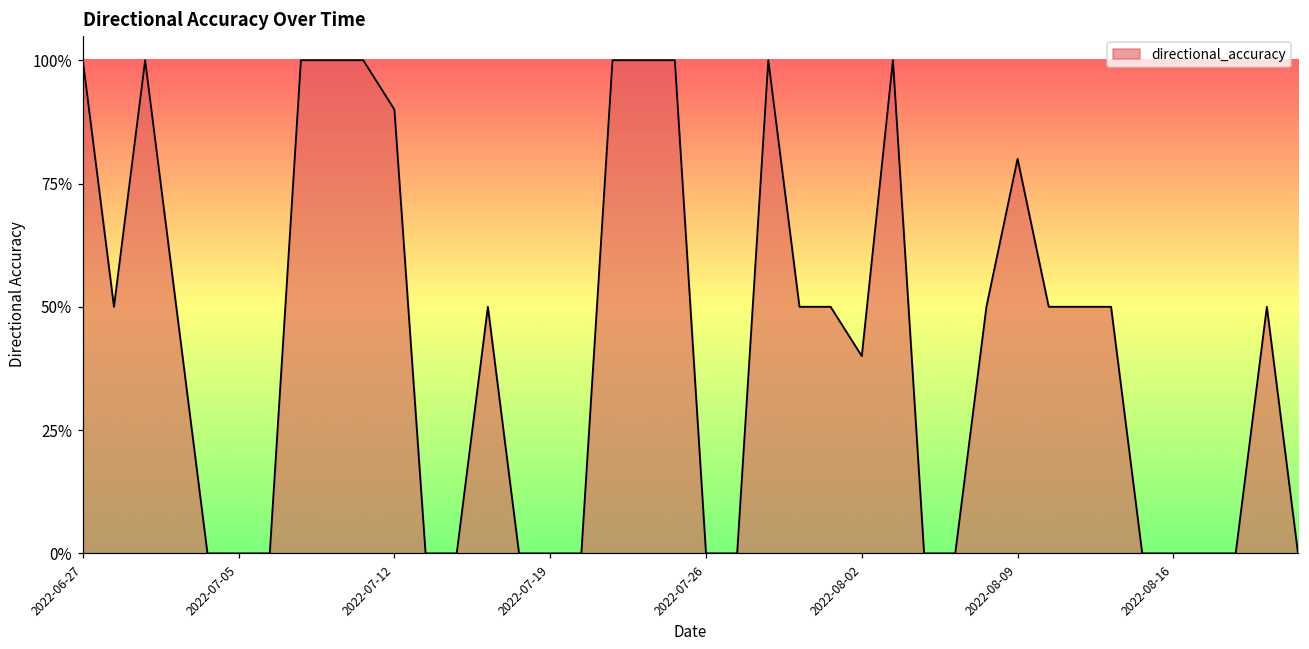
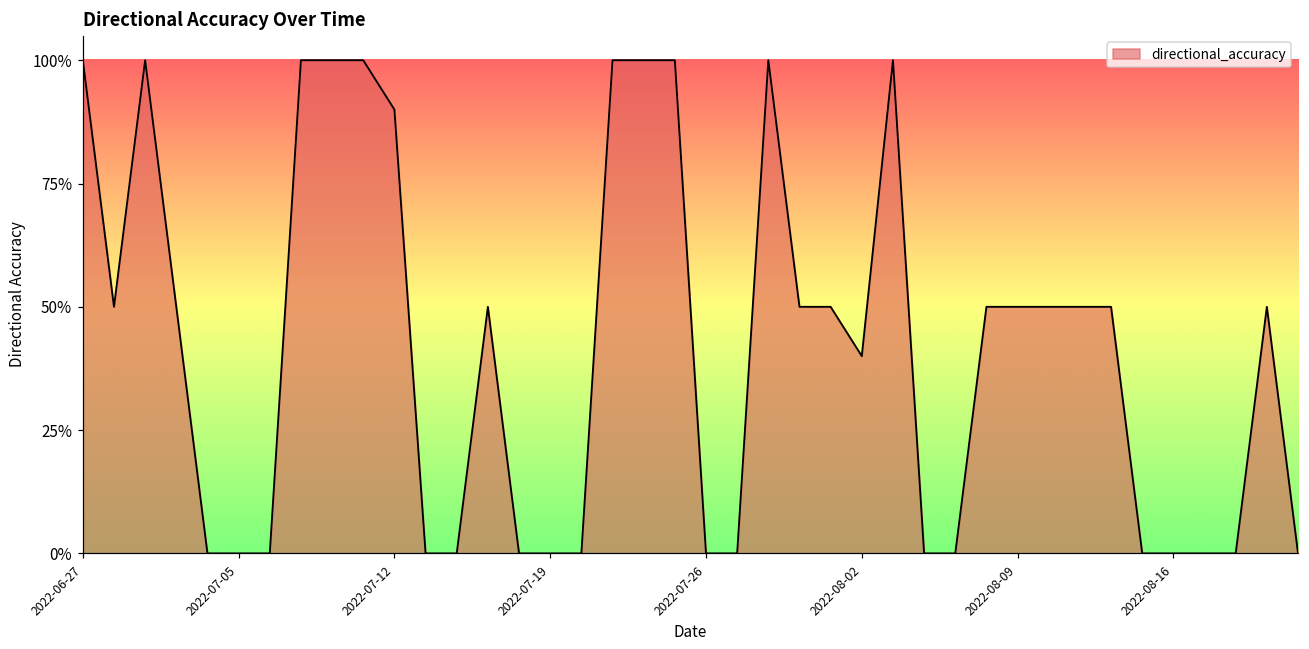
  {
    "2022-06-27": "100%",
    "2022-07-05": "0%",
    "2022-07-12": "90%",
    "2022-07-19": "0%",
    "2022-07-26": "0%",
    "2022-08-02": "40%",
-   "2022-08-09": "80%",
+   "2022-08-09": "50%",
    "2022-08-16": "0%"
  }
